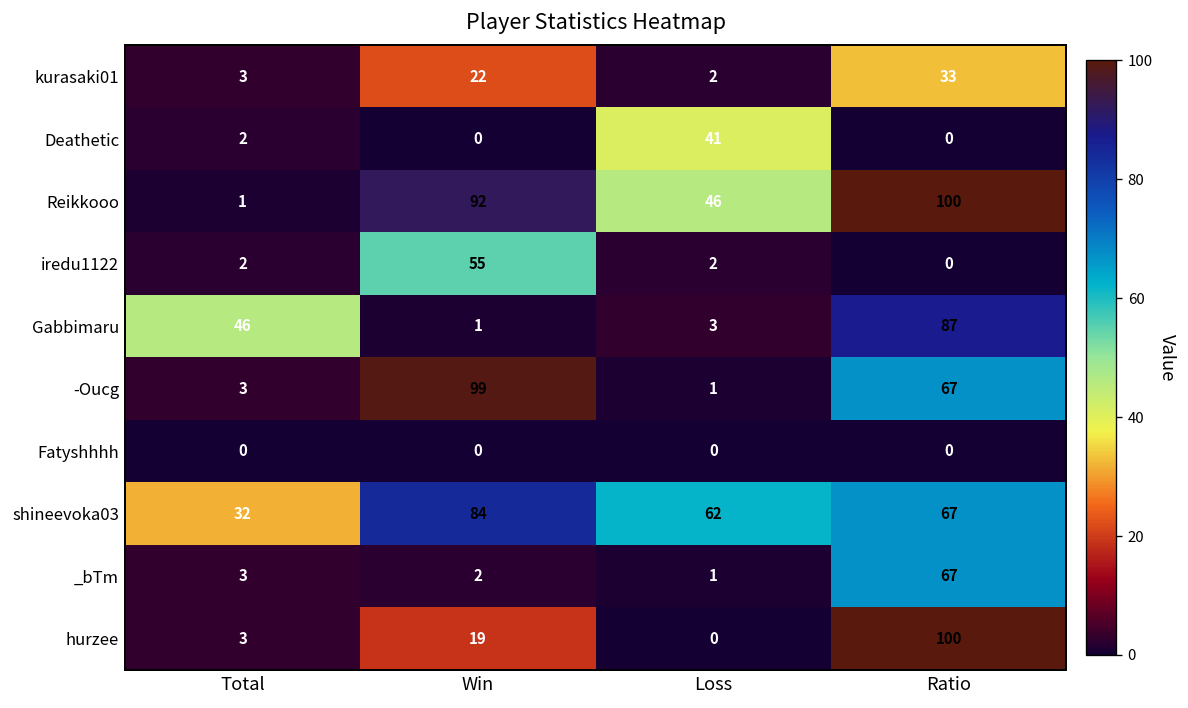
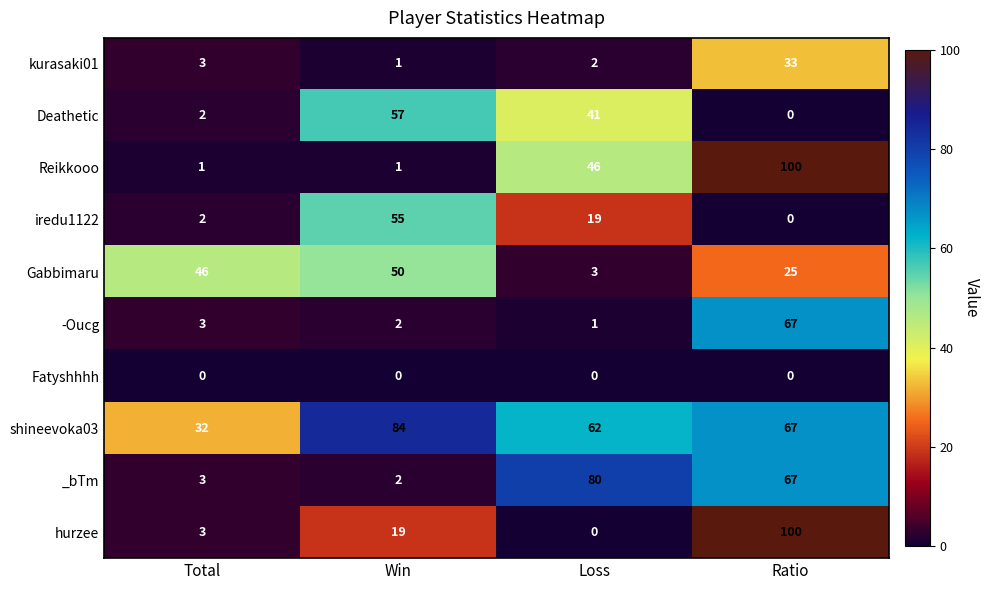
  {
    "kurasaki01": {
      "Total": 3,
-     "Win": 22,
+     "Win": 1,
      "Loss": 2,
      "Ratio": 33
    },
    "Deathetic": {
      "Total": 2,
-     "Win": 0,
+     "Win": 57,
      "Loss": 41,
      "Ratio": 0
    },
    "Reikkooo": {
      "Total": 1,
-     "Win": 92,
+     "Win": 1,
      "Loss": 46,
      "Ratio": 100
    },
    "iredu1122": {
      "Total": 2,
      "Win": 55,
-     "Loss": 2,
+     "Loss": 19,
      "Ratio": 0
    },
    "Gabbimaru": {
      "Total": 46,
-     "Win": 1,
+     "Win": 50,
      "Loss": 3,
-     "Ratio": 87
+     "Ratio": 25
    },
    "-Oucg": {
      "Total": 3,
-     "Win": 99,
+     "Win": 2,
      "Loss": 1,
      "Ratio": 67
    },
    "Fatyshhhh": {
      "Total": 0,
      "Win": 0,
      "Loss": 0,
      "Ratio": 0
    },
    "shineevoka03": {
      "Total": 32,
      "Win": 84,
      "Loss": 62,
      "Ratio": 67
    },
    "_bTm": {
      "Total": 3,
      "Win": 2,
-     "Loss": 1,
+     "Loss": 80,
      "Ratio": 67
    },
    "hurzee": {
      "Total": 3,
      "Win": 19,
      "Loss": 0,
      "Ratio": 100
    }
  }
